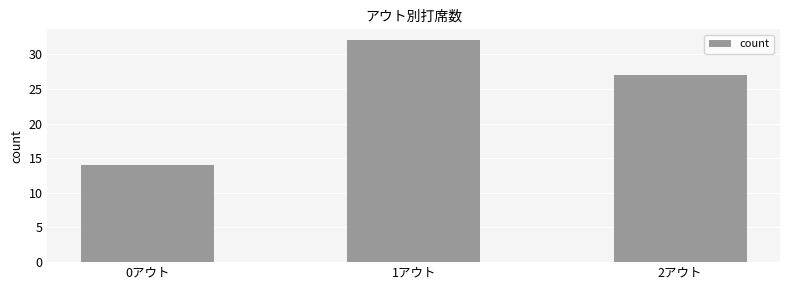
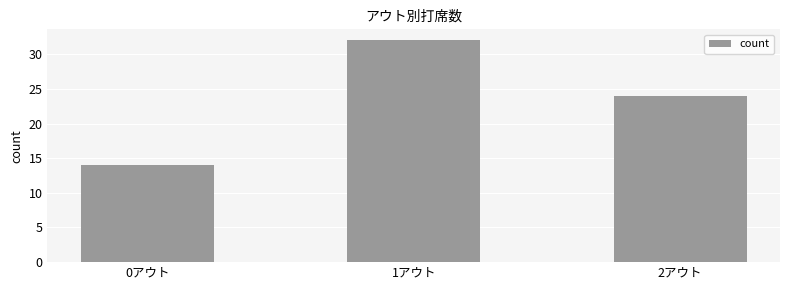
  {
    "0アウト": 14,
    "1アウト": 32,
-   "2アウト": 27
+   "2アウト": 24
  }
